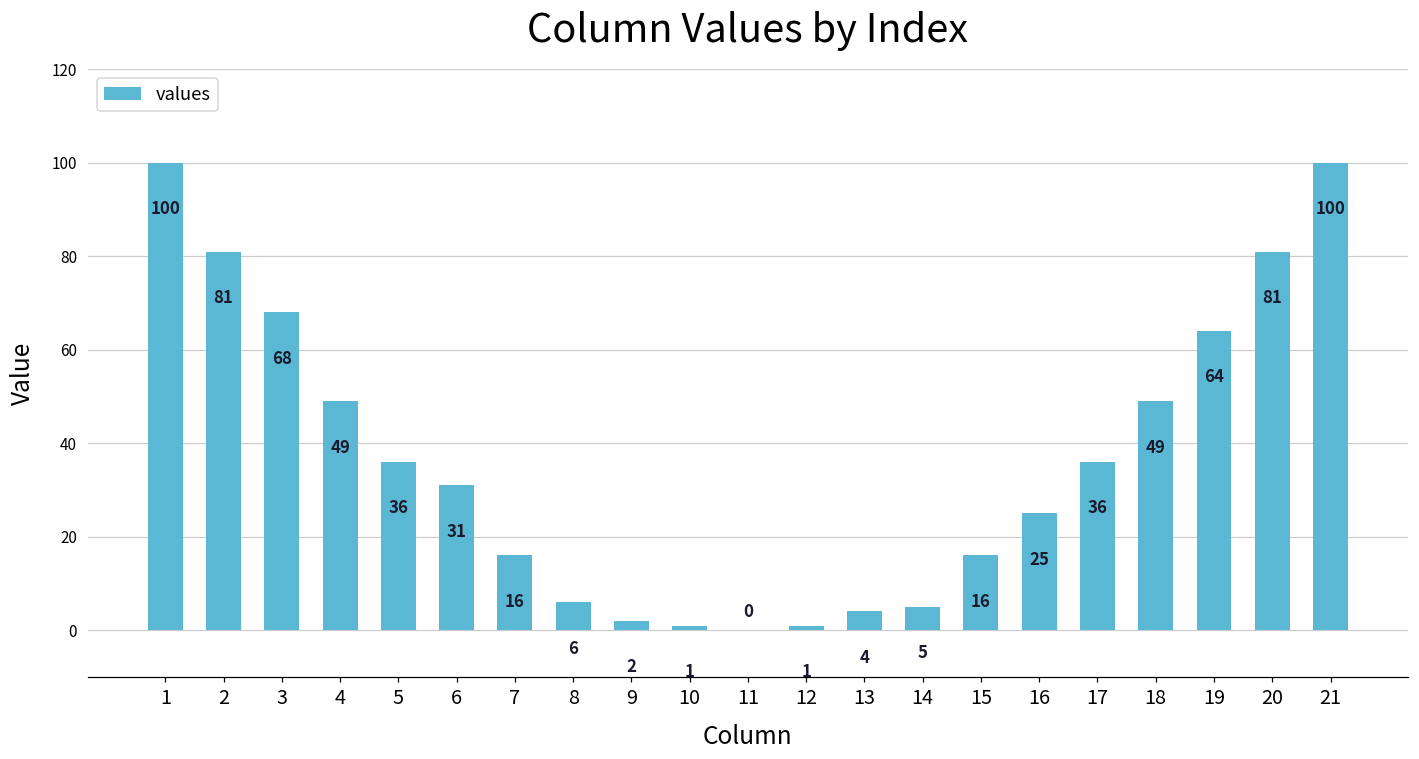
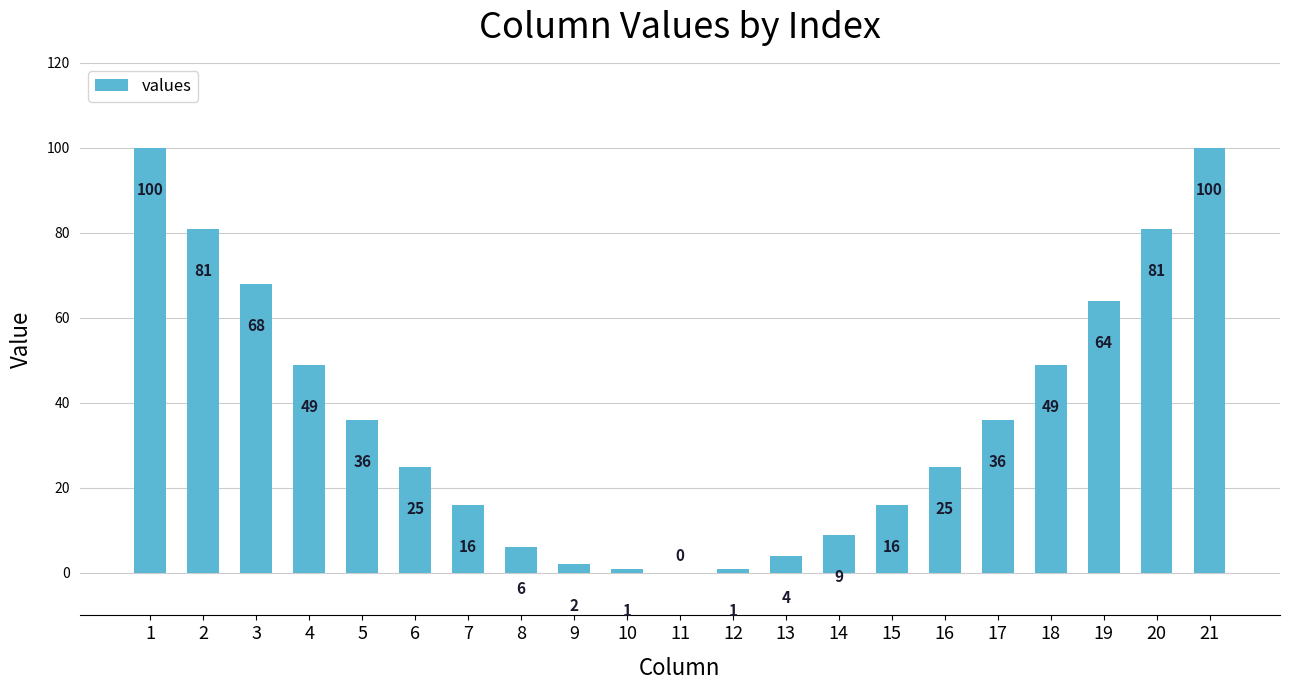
  {
    "1": 100,
    "2": 81,
    "3": 68,
    "4": 49,
    "5": 36,
-   "6": 31,
+   "6": 25,
    "7": 16,
    "11": 0,
-   "14": 5,
+   "14": 9,
    "15": 16,
    "16": 25,
    "17": 36,
    "18": 49,
    "19": 64,
    "20": 81,
    "21": 100
  }
